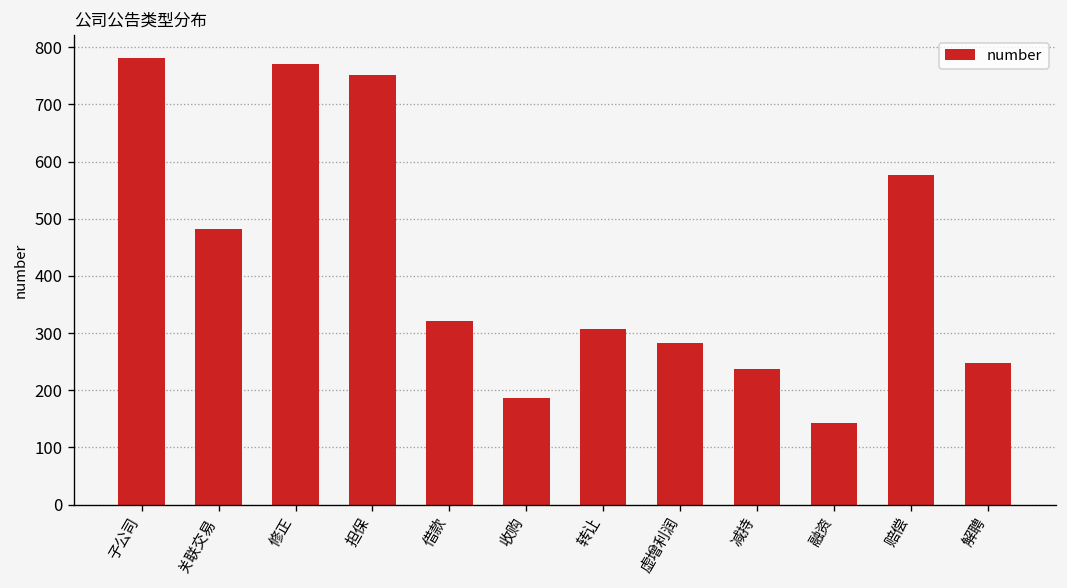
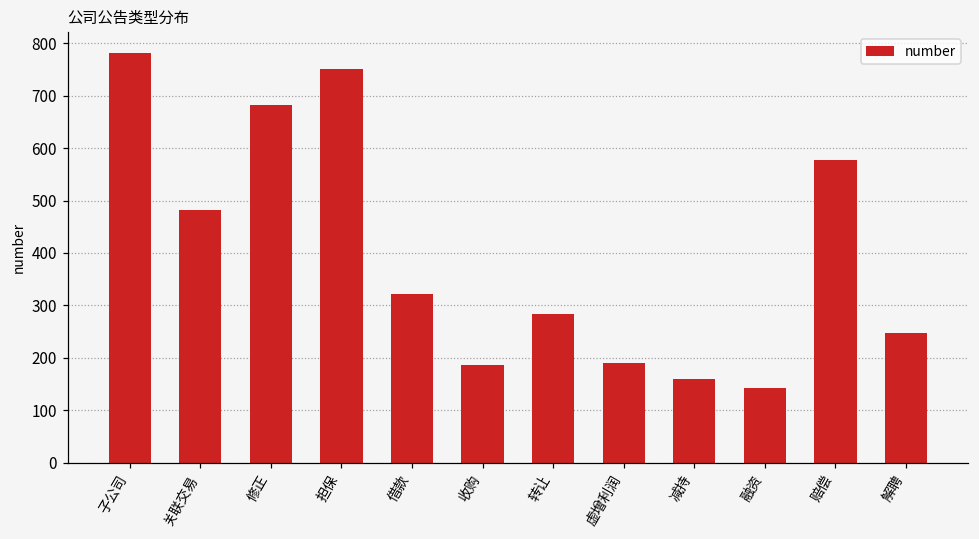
  {
    "子公司": 780,
    "关联交易": 480,
-   "修正": 770,
+   "修正": 680,
    "担保": 750,
    "借款": 320,
    "收购": 190,
-   "转让": 310,
-   "虚增利润": 280,
-   "减持": 240,
+   "转让": 280,
+   "虚增利润": 190,
+   "减持": 160,
    "融资": 140,
    "赔偿": 580,
    "解聘": 250
  }
